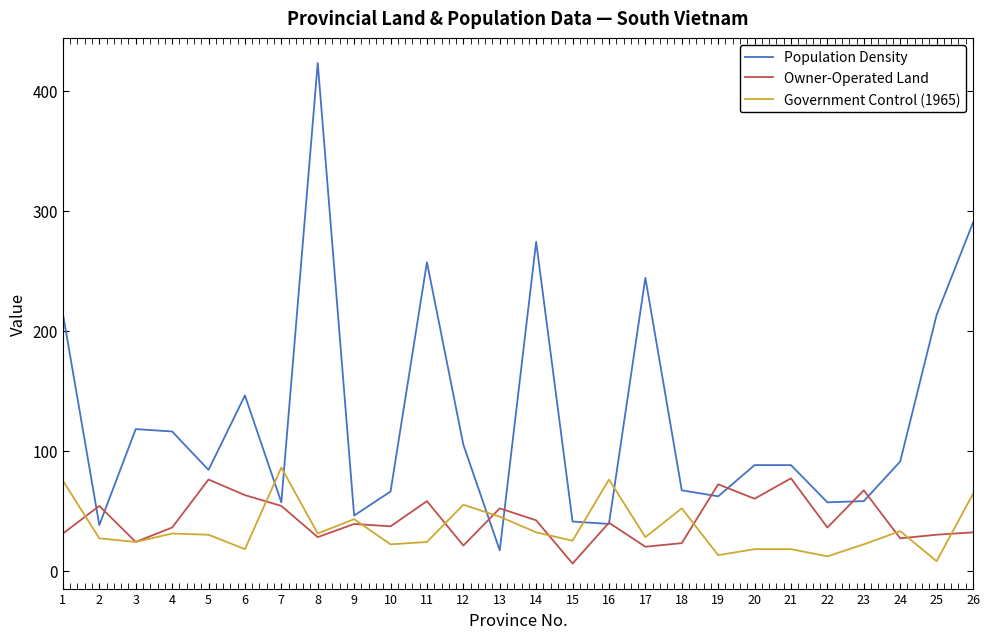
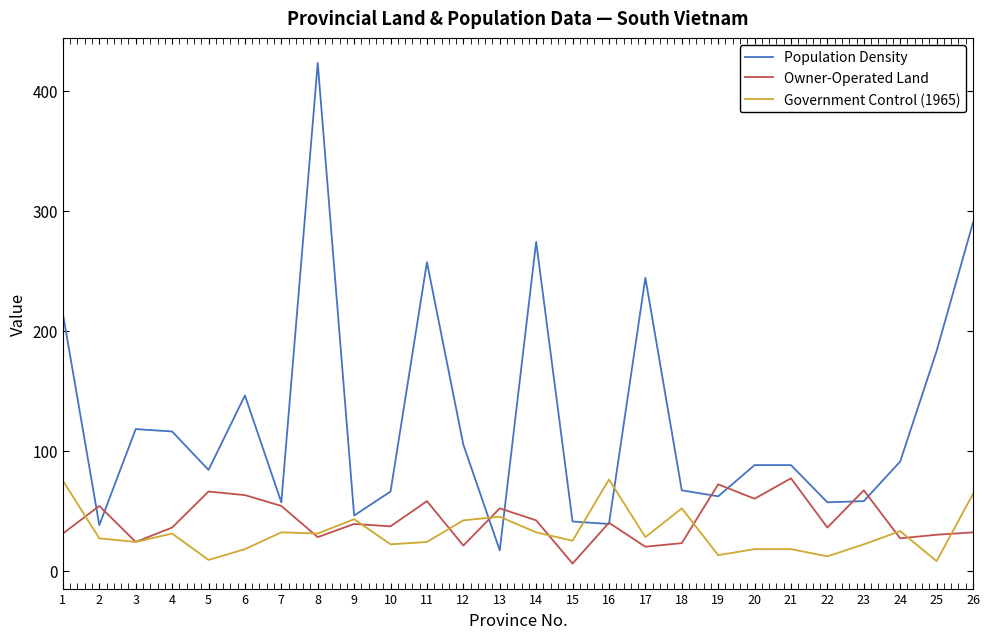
  {
    "Population Density": {
      "1": 214,
      "2": 38,
      "3": 118,
      "4": 116,
      "5": 84,
      "6": 146,
      "7": 57,
      "8": 423,
      "9": 46,
      "10": 66,
      "11": 257,
      "12": 105,
      "13": 17,
      "14": 274,
      "15": 41,
      "17": 244,
      "18": 67,
      "19": 62,
      "20": 88,
      "21": 88,
      "22": 57,
      "23": 58,
      "24": 91,
-     "25": 213,
+     "25": 183,
      "26": 290
    },
    "Owner-Operated Land": {
      "1": 31,
      "2": 54,
      "4": 36,
-     "5": 76,
+     "5": 66,
      "6": 63,
      "7": 54,
      "8": 28,
      "9": 39,
      "10": 37,
      "11": 58,
      "12": 21,
      "13": 52,
      "14": 42,
      "15": 6,
      "17": 20,
      "18": 23,
      "19": 72,
      "20": 60,
      "21": 77,
      "22": 36,
      "23": 67,
      "24": 27,
      "25": 30,
      "26": 32
    },
    "Government Control (1965)": {
      "1": 75,
      "2": 27,
      "4": 31,
-     "5": 30,
+     "5": 9,
      "6": 18,
-     "7": 86,
+     "7": 32,
      "8": 31,
      "9": 43,
      "10": 22,
      "11": 24,
-     "12": 55,
+     "12": 42,
      "13": 45,
      "14": 32,
      "15": 25,
      "16": 76,
      "17": 28,
      "18": 52,
      "19": 13,
      "20": 18,
      "21": 18,
      "22": 12,
      "23": 22,
      "24": 33,
      "25": 8,
      "26": 64
    }
  }
